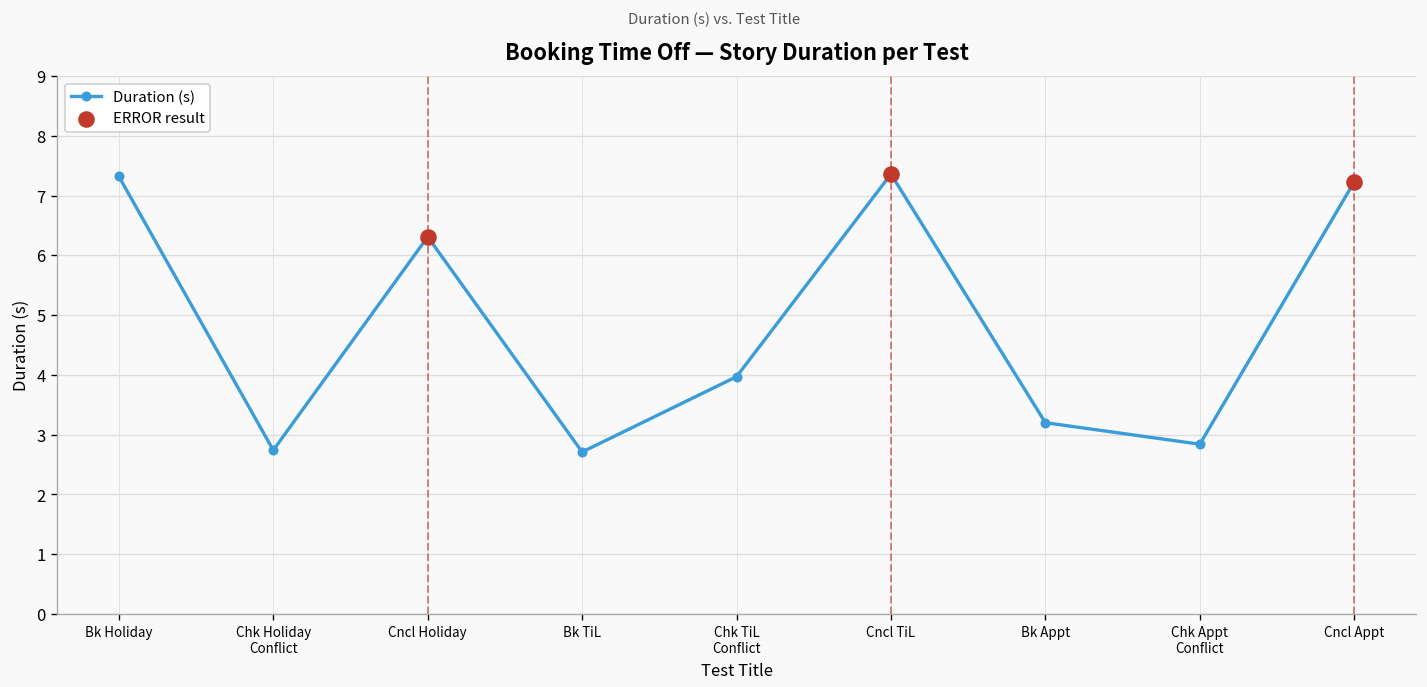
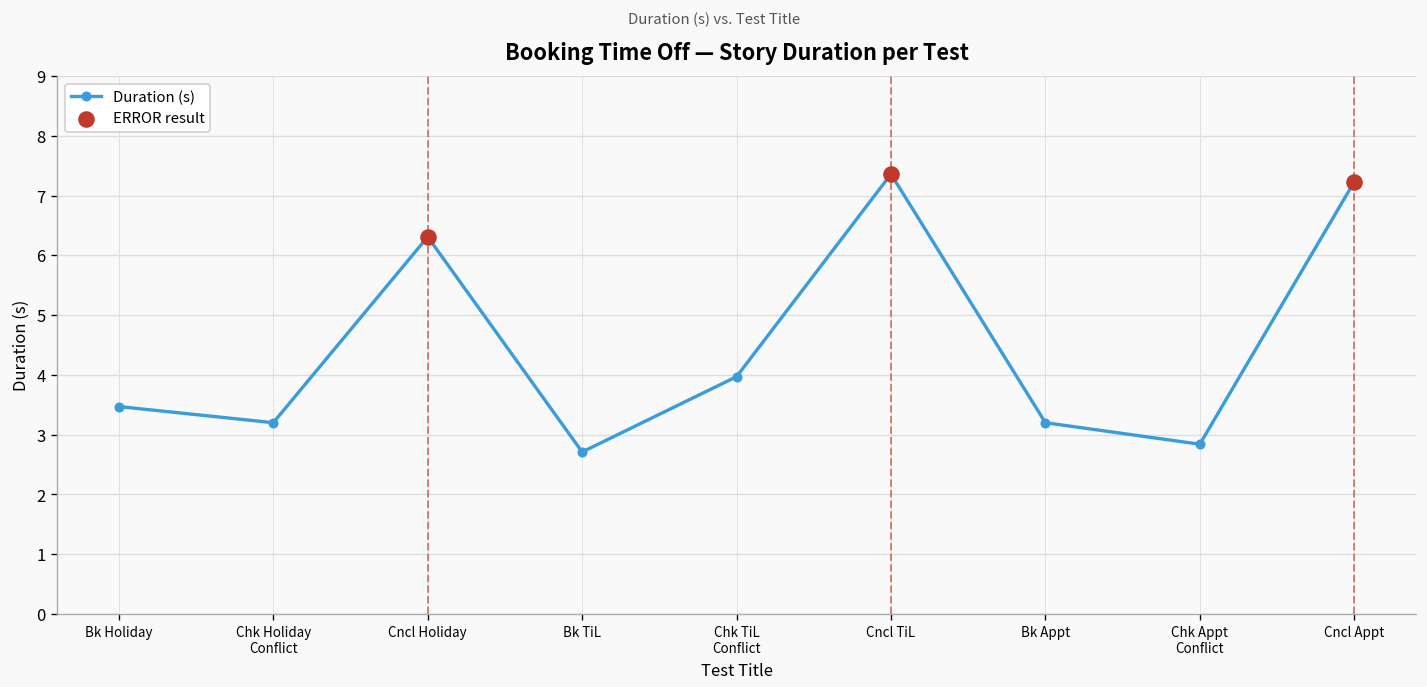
  {
    "Duration (s)": {
-     "Bk Holiday": 7.3,
-     "Chk Holiday Conflict": 2.7,
+     "Bk Holiday": 3.5,
+     "Chk Holiday Conflict": 3.2,
      "Bk TiL": 2.7,
      "Chk TiL Conflict": 4.0,
      "Bk Appt": 3.2,
      "Chk Appt Conflict": 2.8
    }
  }
